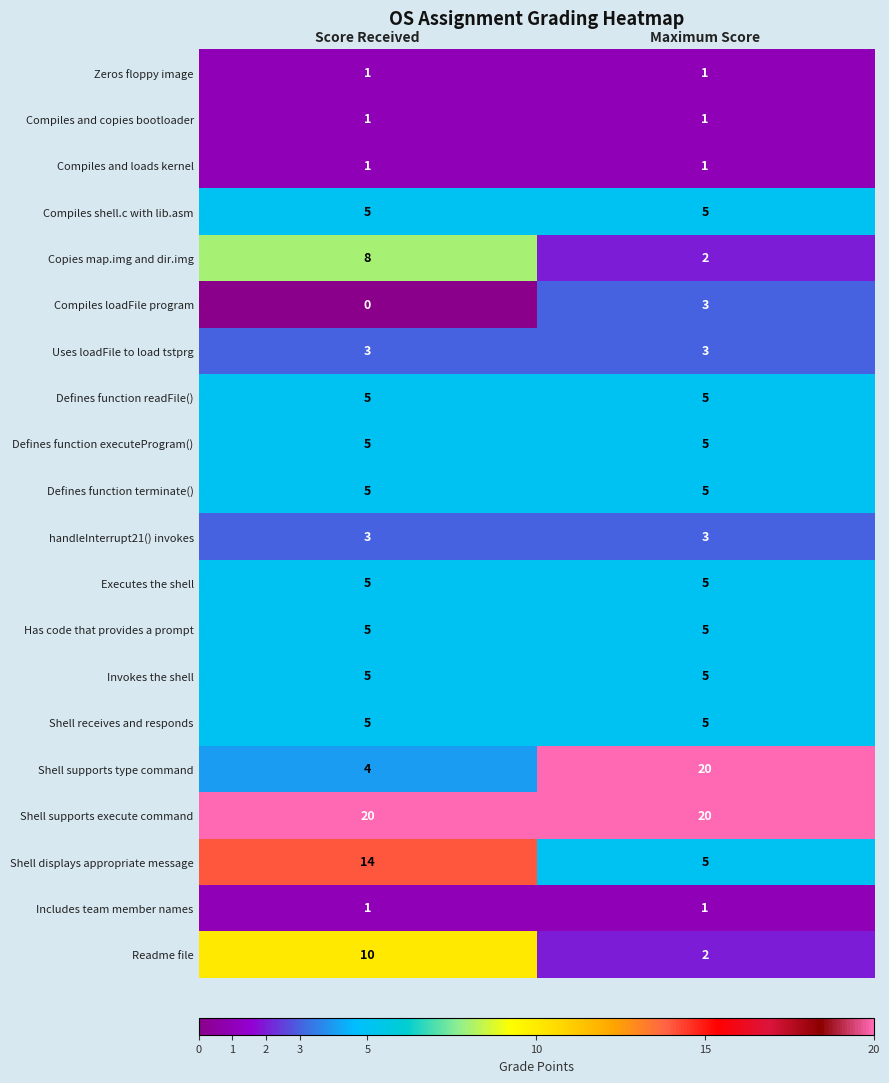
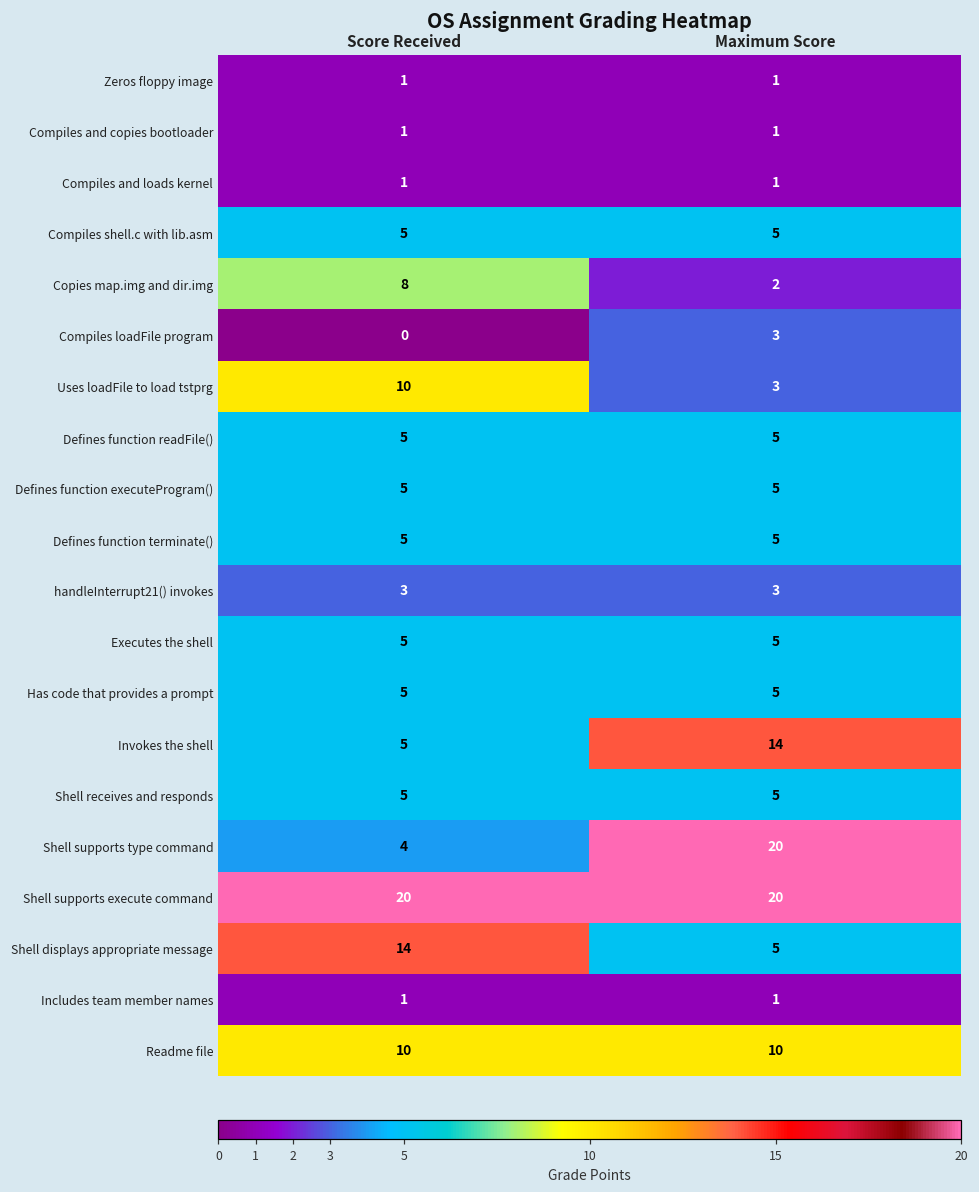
  {
    "Zeros floppy image": {
      "Score Received": 1,
      "Maximum Score": 1
    },
    "Compiles and copies bootloader": {
      "Score Received": 1,
      "Maximum Score": 1
    },
    "Compiles and loads kernel": {
      "Score Received": 1,
      "Maximum Score": 1
    },
    "Compiles shell.c with lib.asm": {
      "Score Received": 5,
      "Maximum Score": 5
    },
    "Copies map.img and dir.img": {
      "Score Received": 8,
      "Maximum Score": 2
    },
    "Compiles loadFile program": {
      "Score Received": 0,
      "Maximum Score": 3
    },
    "Uses loadFile to load tstprg": {
-     "Score Received": 3,
+     "Score Received": 10,
      "Maximum Score": 3
    },
    "Defines function readFile()": {
      "Score Received": 5,
      "Maximum Score": 5
    },
    "Defines function executeProgram()": {
      "Score Received": 5,
      "Maximum Score": 5
    },
    "Defines function terminate()": {
      "Score Received": 5,
      "Maximum Score": 5
    },
    "handleInterrupt21() invokes": {
      "Score Received": 3,
      "Maximum Score": 3
    },
    "Executes the shell": {
      "Score Received": 5,
      "Maximum Score": 5
    },
    "Has code that provides a prompt": {
      "Score Received": 5,
      "Maximum Score": 5
    },
    "Invokes the shell": {
      "Score Received": 5,
-     "Maximum Score": 5
+     "Maximum Score": 14
    },
    "Shell receives and responds": {
      "Score Received": 5,
      "Maximum Score": 5
    },
    "Shell supports type command": {
      "Score Received": 4,
      "Maximum Score": 20
    },
    "Shell supports execute command": {
      "Score Received": 20,
      "Maximum Score": 20
    },
    "Shell displays appropriate message": {
      "Score Received": 14,
      "Maximum Score": 5
    },
    "Includes team member names": {
      "Score Received": 1,
      "Maximum Score": 1
    },
    "Readme file": {
      "Score Received": 10,
-     "Maximum Score": 2
+     "Maximum Score": 10
    }
  }
